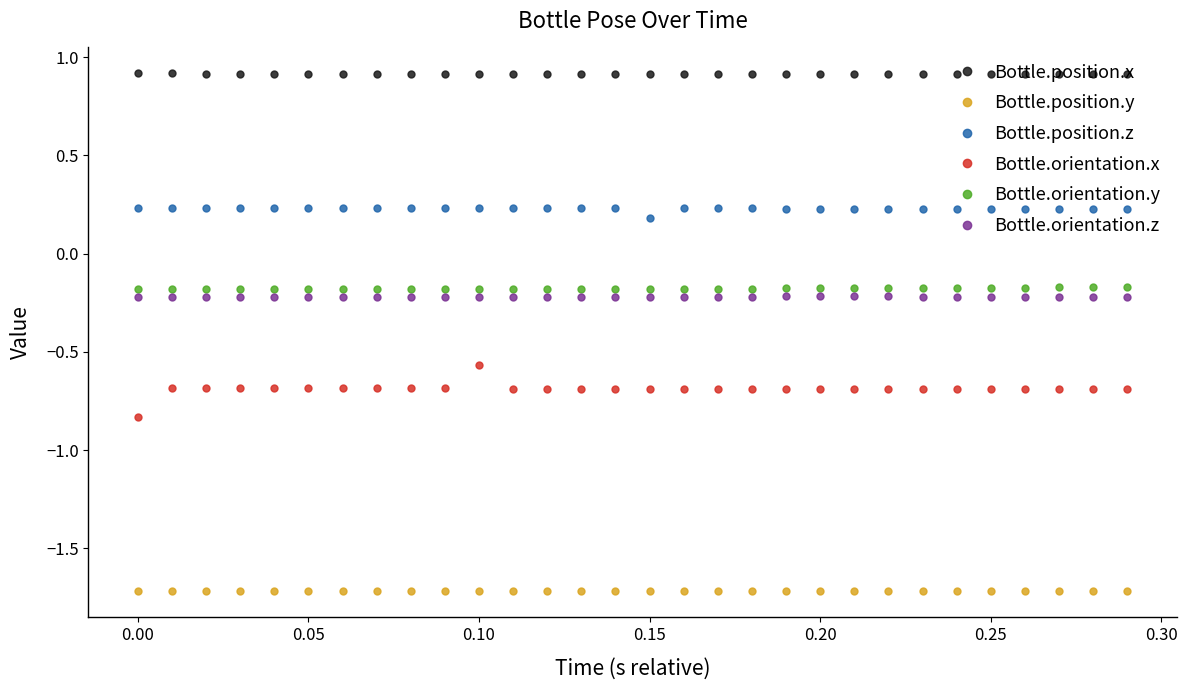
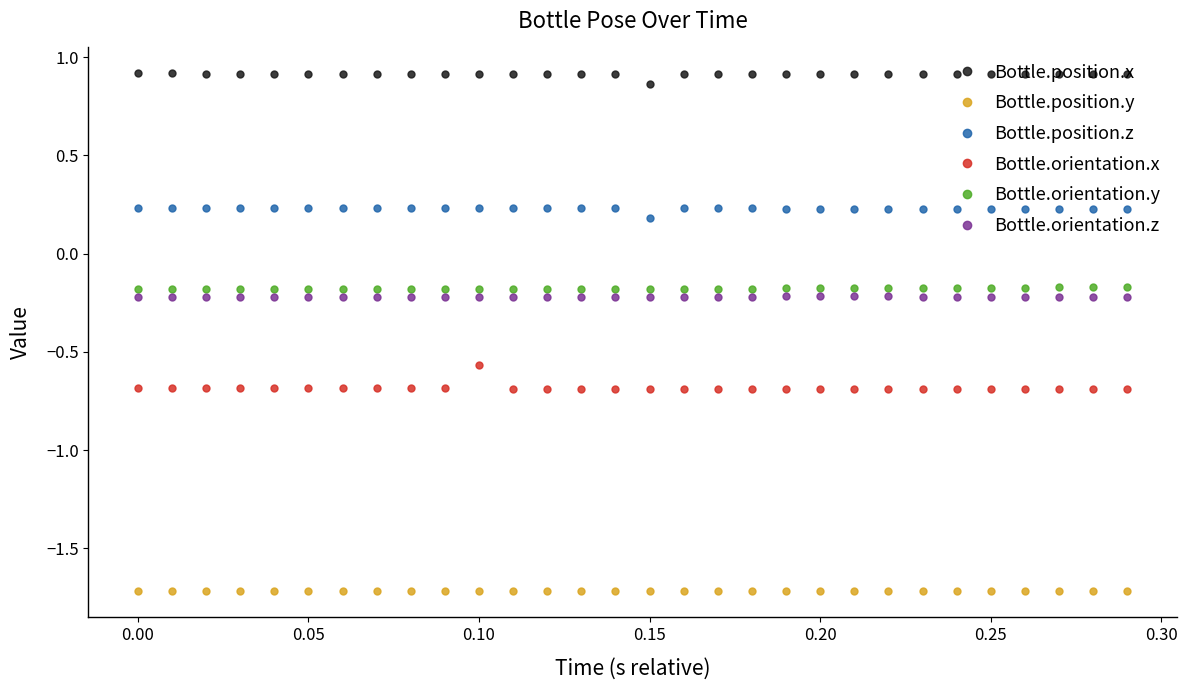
  {
    "Bottle.position.x": {
      "0.00": 0.92,
      "0.05": 0.92,
      "0.10": 0.91,
-     "0.15": 0.91,
+     "0.15": 0.86,
      "0.20": 0.91,
      "0.25": 0.91
    },
    "Bottle.position.y": {
      "0.00": -1.72,
      "0.05": -1.72,
      "0.10": -1.72,
      "0.15": -1.72,
      "0.20": -1.72,
      "0.25": -1.72
    },
    "Bottle.position.z": {
      "0.00": 0.23,
      "0.05": 0.23,
      "0.10": 0.23,
      "0.15": 0.18,
      "0.20": 0.23,
      "0.25": 0.23
    },
    "Bottle.orientation.x": {
-     "0.00": -0.83,
+     "0.00": -0.68,
      "0.05": -0.68,
      "0.10": -0.57,
      "0.15": -0.69,
      "0.20": -0.69,
      "0.25": -0.69
    },
    "Bottle.orientation.y": {
      "0.00": -0.18,
      "0.05": -0.18,
      "0.10": -0.18,
      "0.15": -0.18,
      "0.20": -0.18,
      "0.25": -0.17
    },
    "Bottle.orientation.z": {
      "0.00": -0.22,
      "0.05": -0.22,
      "0.10": -0.22,
      "0.15": -0.22,
      "0.20": -0.22,
      "0.25": -0.22
    }
  }
